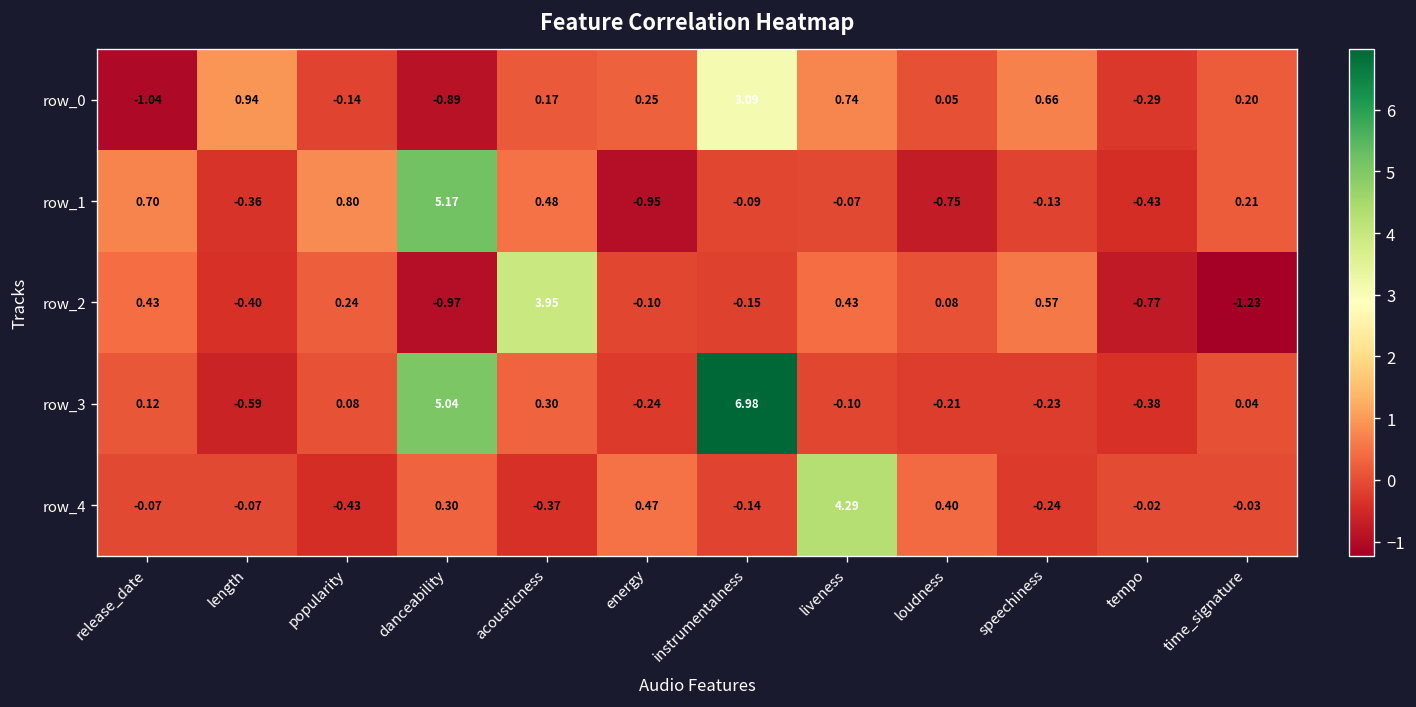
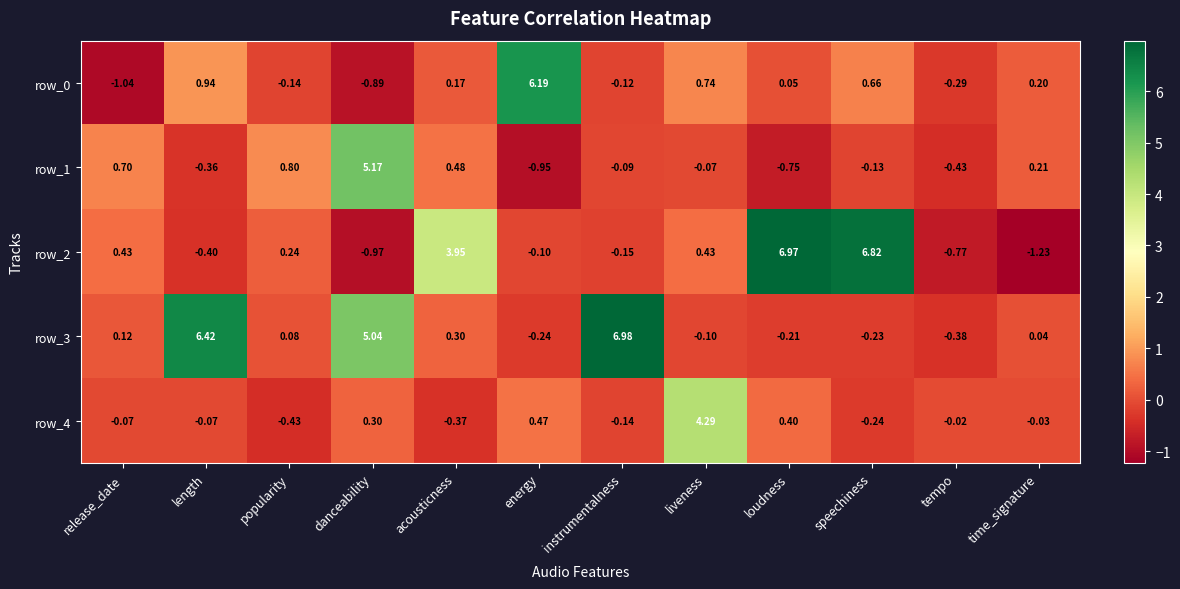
  {
    "row_0": {
      "release_date": -1.04,
      "length": 0.94,
      "popularity": -0.14,
      "danceability": -0.89,
      "acousticness": 0.17,
-     "energy": 0.25,
-     "instrumentalness": 3.09,
+     "energy": 6.19,
+     "instrumentalness": -0.12,
      "liveness": 0.74,
      "loudness": 0.05,
      "speechiness": 0.66,
      "tempo": -0.29,
      "time_signature": 0.20
    },
    "row_1": {
      "release_date": 0.70,
      "length": -0.36,
      "popularity": 0.80,
      "danceability": 5.17,
      "acousticness": 0.48,
      "energy": -0.95,
      "instrumentalness": -0.09,
      "liveness": -0.07,
      "loudness": -0.75,
      "speechiness": -0.13,
      "tempo": -0.43,
      "time_signature": 0.21
    },
    "row_2": {
      "release_date": 0.43,
      "length": -0.40,
      "popularity": 0.24,
      "danceability": -0.97,
      "acousticness": 3.95,
      "energy": -0.10,
      "instrumentalness": -0.15,
      "liveness": 0.43,
-     "loudness": 0.08,
-     "speechiness": 0.57,
+     "loudness": 6.97,
+     "speechiness": 6.82,
      "tempo": -0.77,
      "time_signature": -1.23
    },
    "row_3": {
      "release_date": 0.12,
-     "length": -0.59,
+     "length": 6.42,
      "popularity": 0.08,
      "danceability": 5.04,
      "acousticness": 0.30,
      "energy": -0.24,
      "instrumentalness": 6.98,
      "liveness": -0.10,
      "loudness": -0.21,
      "speechiness": -0.23,
      "tempo": -0.38,
      "time_signature": 0.04
    },
    "row_4": {
      "release_date": -0.07,
      "length": -0.07,
      "popularity": -0.43,
      "danceability": 0.30,
      "acousticness": -0.37,
      "energy": 0.47,
      "instrumentalness": -0.14,
      "liveness": 4.29,
      "loudness": 0.40,
      "speechiness": -0.24,
      "tempo": -0.02,
      "time_signature": -0.03
    }
  }
